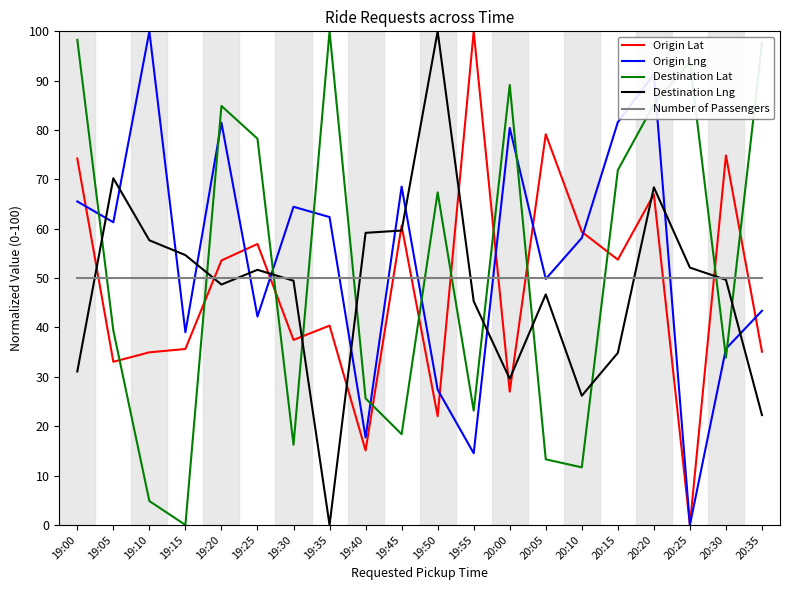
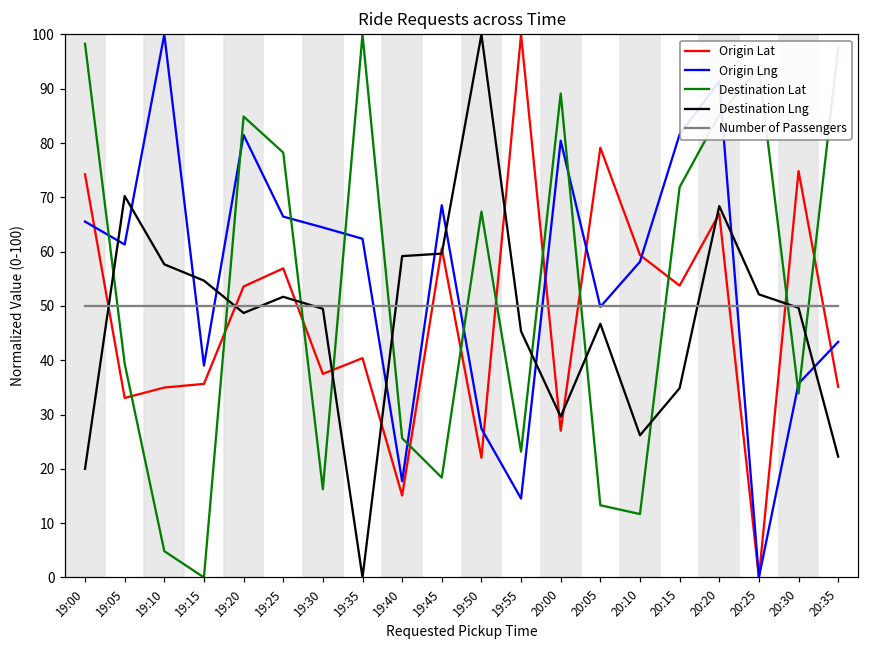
  {
    "Origin Lat": {
      "19:00": 74,
      "19:05": 33,
      "19:10": 35,
      "19:15": 36,
      "19:20": 54,
      "19:25": 57,
      "19:30": 37,
      "19:35": 40,
      "19:40": 15,
      "19:45": 61,
      "19:50": 22,
      "19:55": 100,
      "20:00": 27,
      "20:05": 79,
      "20:10": 59,
      "20:15": 54,
      "20:20": 67,
      "20:30": 75,
      "20:35": 35
    },
    "Origin Lng": {
      "19:00": 66,
      "19:05": 61,
      "19:10": 100,
      "19:15": 39,
      "19:20": 81,
-     "19:25": 42,
+     "19:25": 66,
      "19:30": 64,
      "19:35": 62,
      "19:40": 18,
      "19:45": 69,
      "19:50": 27,
      "19:55": 15,
      "20:00": 80,
      "20:10": 58,
      "20:15": 82,
      "20:30": 36,
      "20:35": 43
    },
    "Destination Lat": {
      "19:00": 98,
      "19:05": 39,
      "19:10": 5,
      "19:15": 0,
      "19:20": 85,
      "19:25": 78,
      "19:30": 16,
      "19:35": 100,
      "19:40": 26,
      "19:45": 18,
      "19:50": 67,
      "19:55": 23,
      "20:00": 89,
      "20:05": 13,
      "20:10": 12,
      "20:15": 72,
      "20:30": 34
    },
    "Destination Lng": {
-     "19:00": 31,
+     "19:00": 20,
      "19:05": 70,
      "19:10": 58,
      "19:15": 55,
      "19:20": 49,
      "19:25": 52,
      "19:30": 49,
      "19:35": 0,
      "19:40": 59,
      "19:45": 60,
      "19:50": 100,
      "19:55": 45,
      "20:00": 30,
      "20:05": 47,
      "20:10": 26,
      "20:15": 35,
      "20:20": 68,
      "20:25": 52,
      "20:35": 22
    },
    "Number of Passengers": {
      "19:00": 50,
      "19:05": 50,
      "19:10": 50,
      "19:15": 50,
      "19:20": 50,
      "19:25": 50,
      "19:30": 50,
      "19:35": 50,
      "19:40": 50,
      "19:45": 50,
      "19:50": 50,
      "19:55": 50,
      "20:00": 50,
      "20:10": 50,
      "20:15": 50,
      "20:20": 50,
      "20:25": 50,
      "20:35": 50
    }
  }
